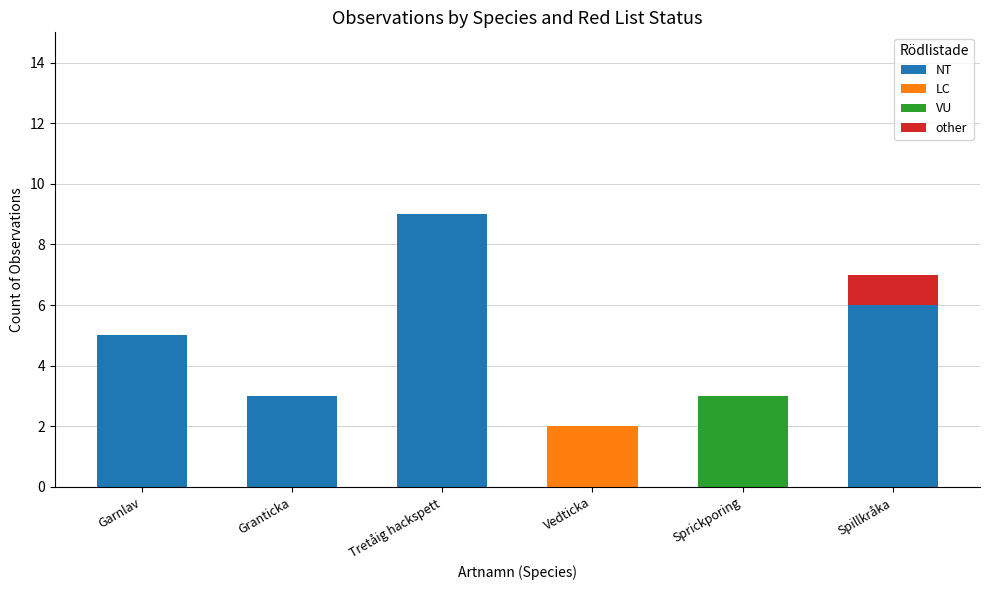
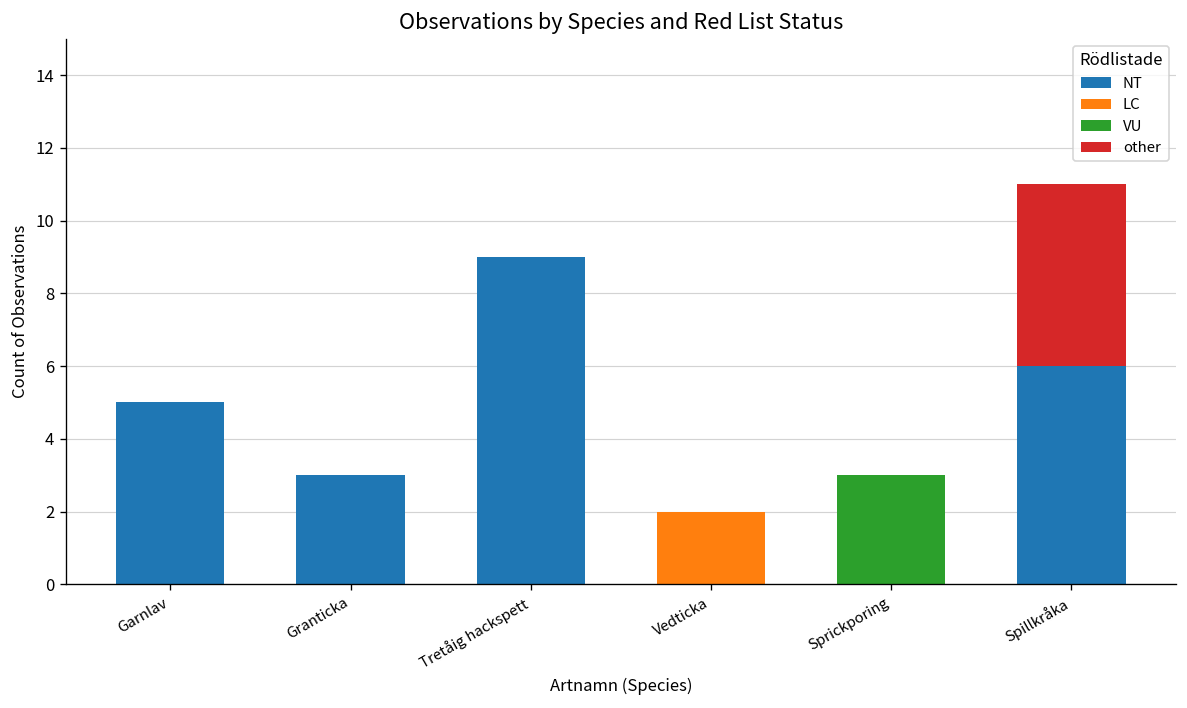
  {
    "NT": {
      "Garnlav": 5,
      "Granticka": 3,
      "Tretåig hackspett": 9,
      "Vedticka": 0,
      "Sprickporing": 0,
      "Spillkråka": 6
    },
    "other": {
      "Garnlav": 0,
      "Granticka": 0,
      "Tretåig hackspett": 0,
      "Vedticka": 0,
      "Sprickporing": 0,
-     "Spillkråka": 1
+     "Spillkråka": 5
    }
  }
